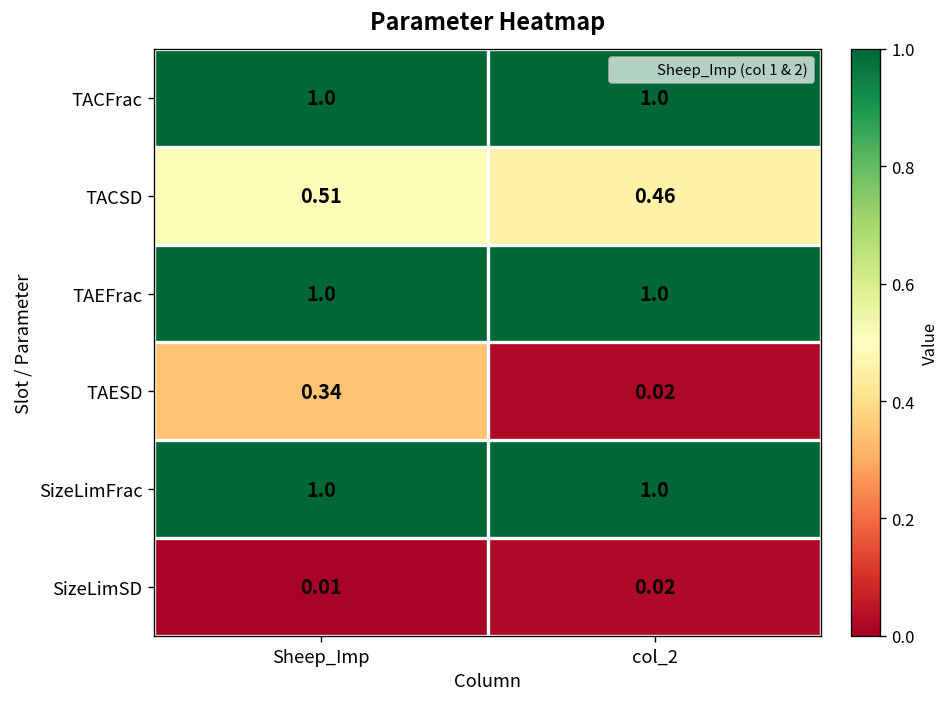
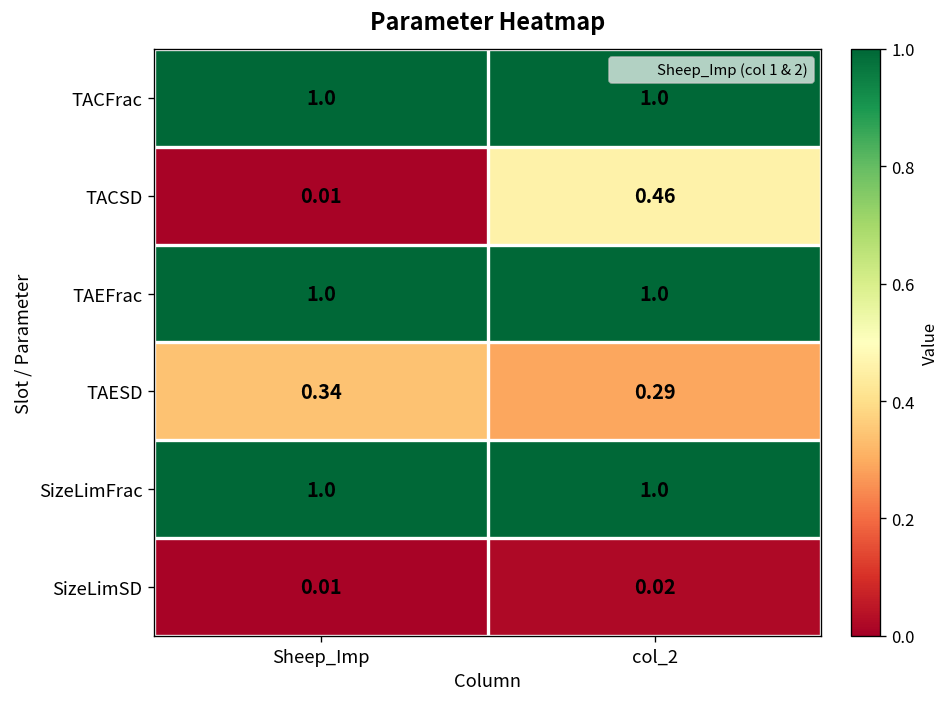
  {
    "TACFrac": {
      "Sheep_Imp": 1.0,
      "col_2": 1.0
    },
    "TACSD": {
-     "Sheep_Imp": 0.51,
+     "Sheep_Imp": 0.01,
      "col_2": 0.46
    },
    "TAEFrac": {
      "Sheep_Imp": 1.0,
      "col_2": 1.0
    },
    "TAESD": {
      "Sheep_Imp": 0.34,
-     "col_2": 0.02
+     "col_2": 0.29
    },
    "SizeLimFrac": {
      "Sheep_Imp": 1.0,
      "col_2": 1.0
    },
    "SizeLimSD": {
      "Sheep_Imp": 0.01,
      "col_2": 0.02
    }
  }
